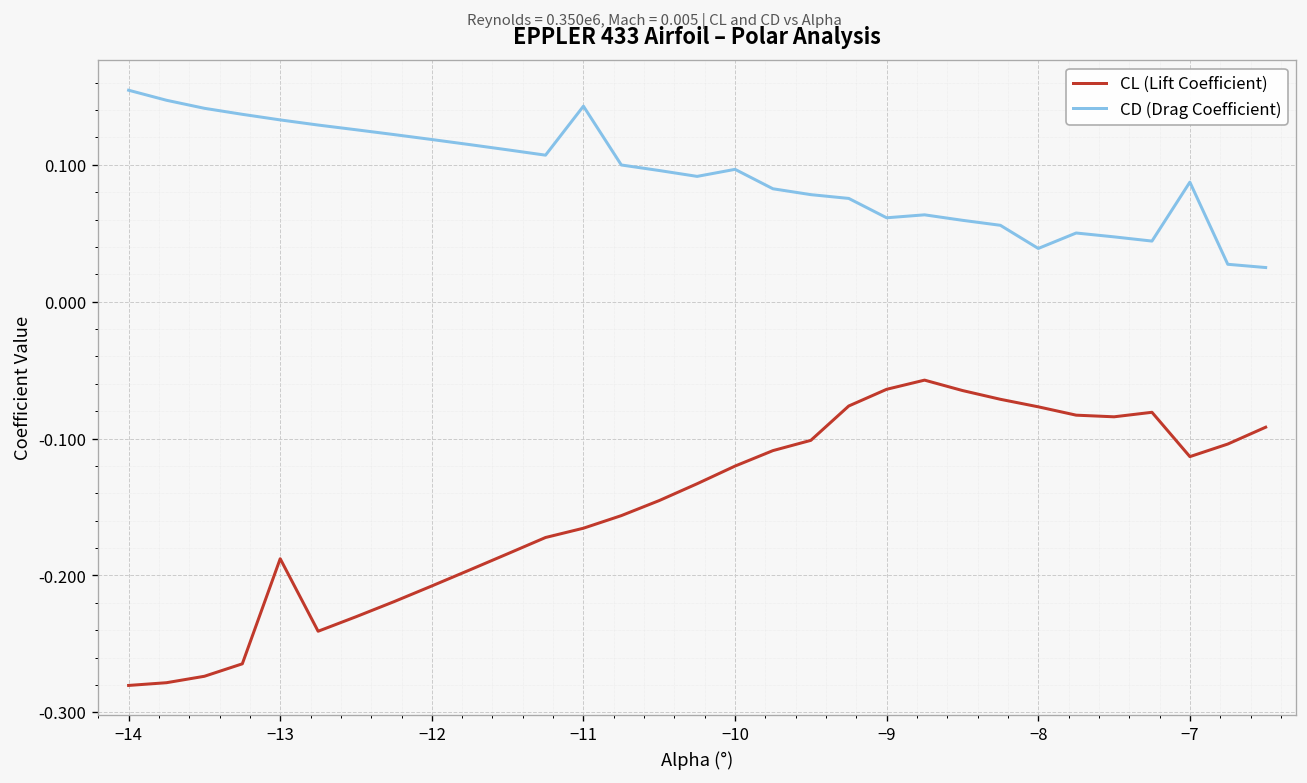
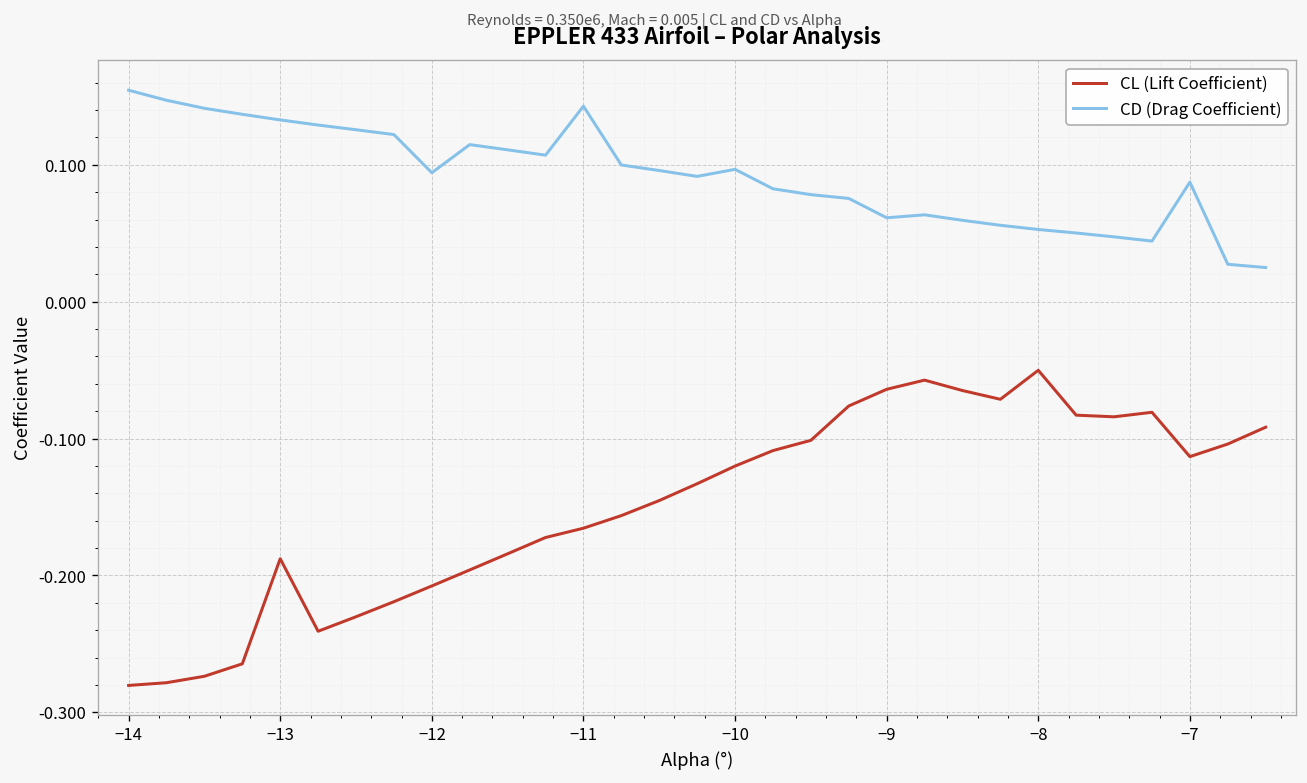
  {
    "CL (Lift Coefficient)": {
      "−14": -0.280,
      "−13": -0.188,
      "−12": -0.208,
      "−11": -0.166,
      "−10": -0.120,
      "−9": -0.064,
-     "−8": -0.077,
+     "−8": -0.050,
      "−7": -0.113
    },
    "CD (Drag Coefficient)": {
      "−14": 0.155,
      "−13": 0.133,
-     "−12": 0.119,
+     "−12": 0.094,
      "−11": 0.143,
      "−10": 0.097,
      "−9": 0.061,
-     "−8": 0.039,
+     "−8": 0.053,
      "−7": 0.087
    }
  }
